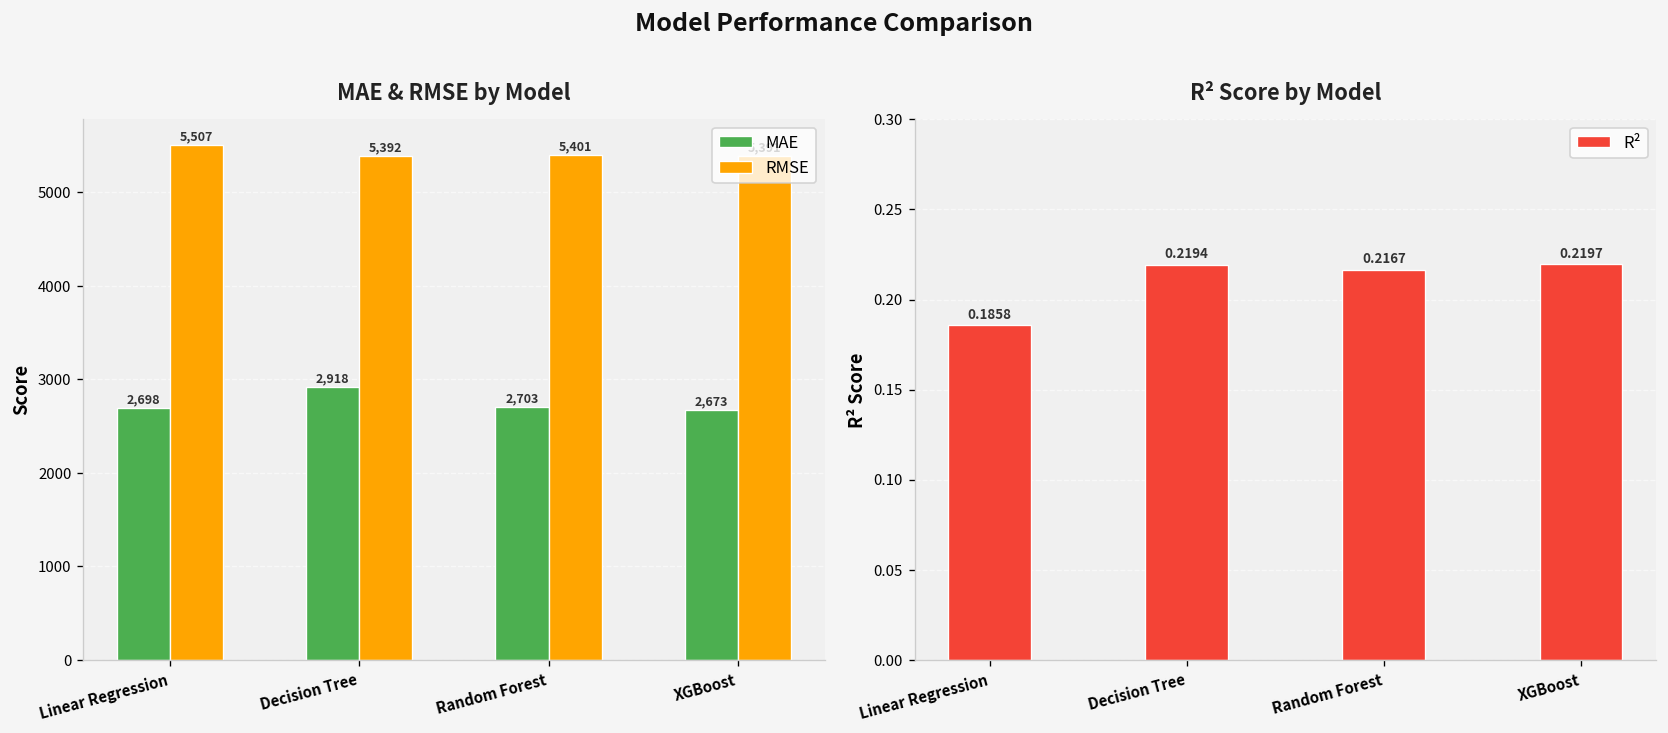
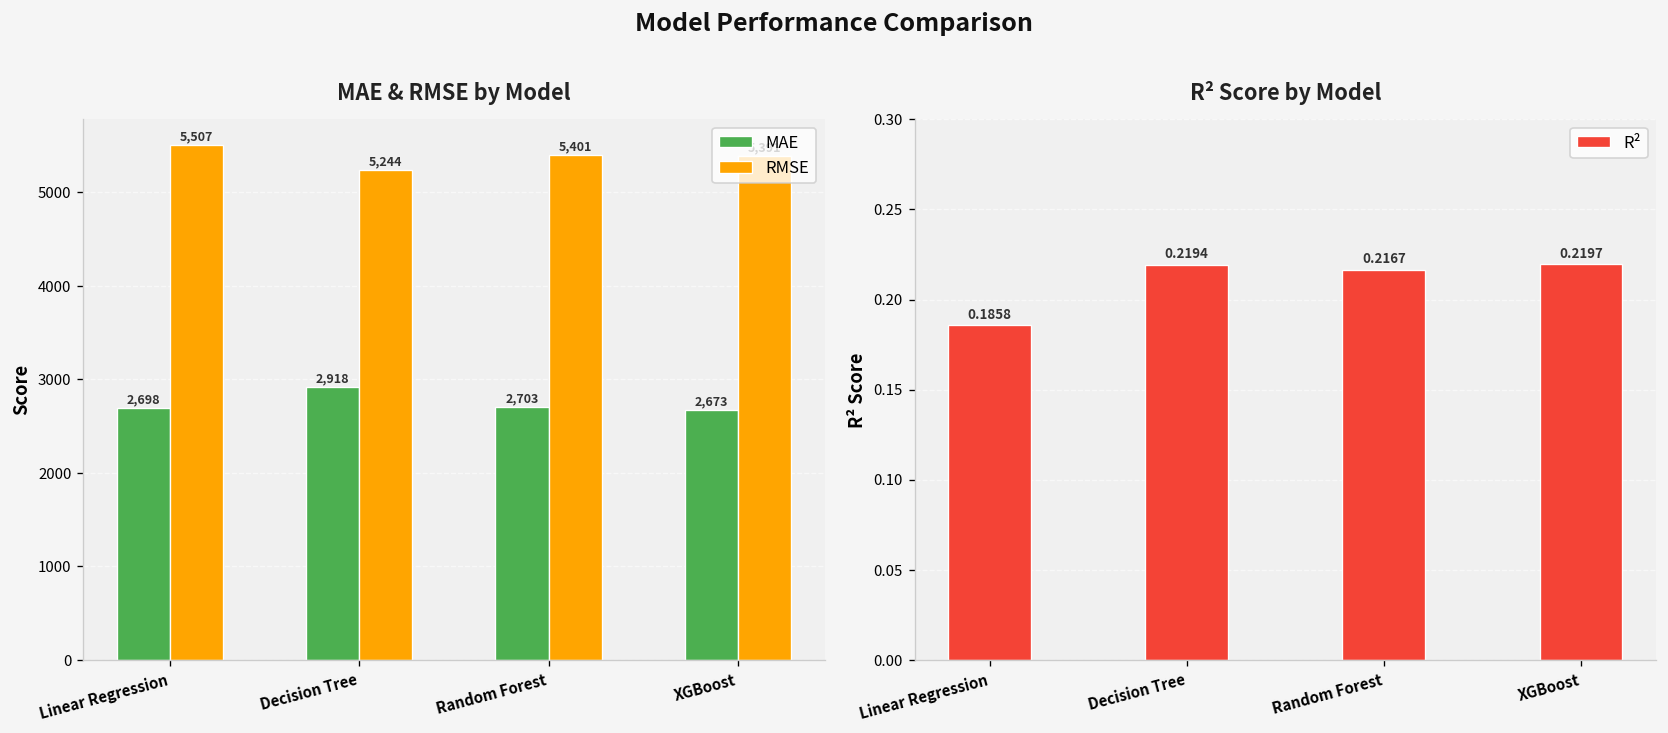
  {
    "MAE & RMSE by Model": {
      "MAE": {
        "Linear Regression": "2,698",
        "Decision Tree": "2,918",
        "Random Forest": "2,703",
        "XGBoost": "2,673"
      },
      "RMSE": {
        "Linear Regression": "5,507",
-       "Decision Tree": "5,392",
+       "Decision Tree": "5,244",
        "Random Forest": "5,401"
      }
    },
    "R² Score by Model": {
      "Linear Regression": "0.1858",
      "Decision Tree": "0.2194",
      "Random Forest": "0.2167",
      "XGBoost": "0.2197"
    }
  }
